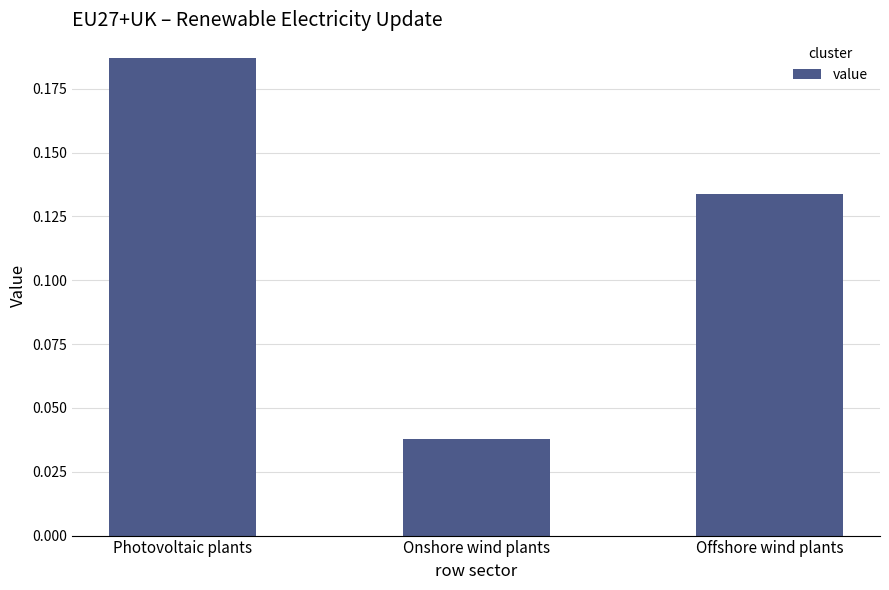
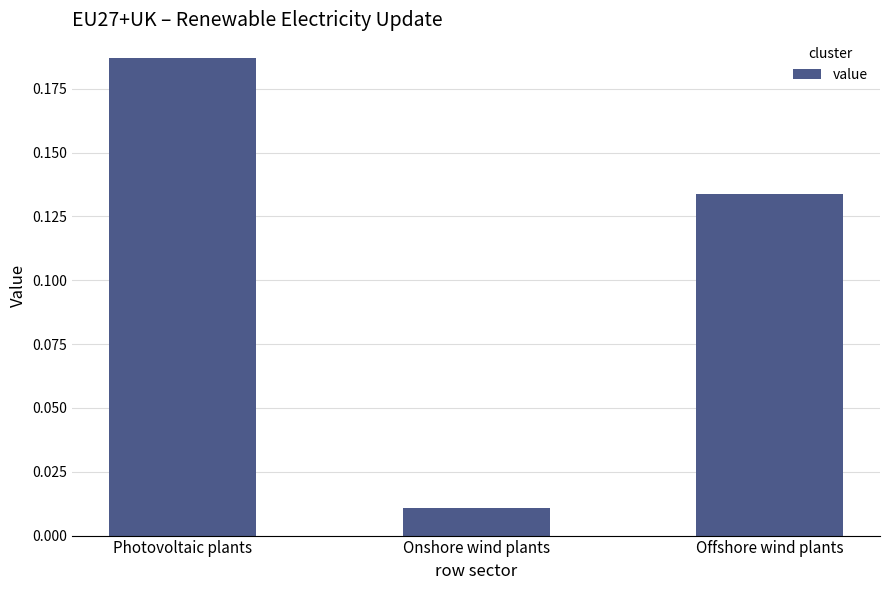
  {
    "Photovoltaic plants": 0.187,
-   "Onshore wind plants": 0.038,
+   "Onshore wind plants": 0.011,
    "Offshore wind plants": 0.134
  }
